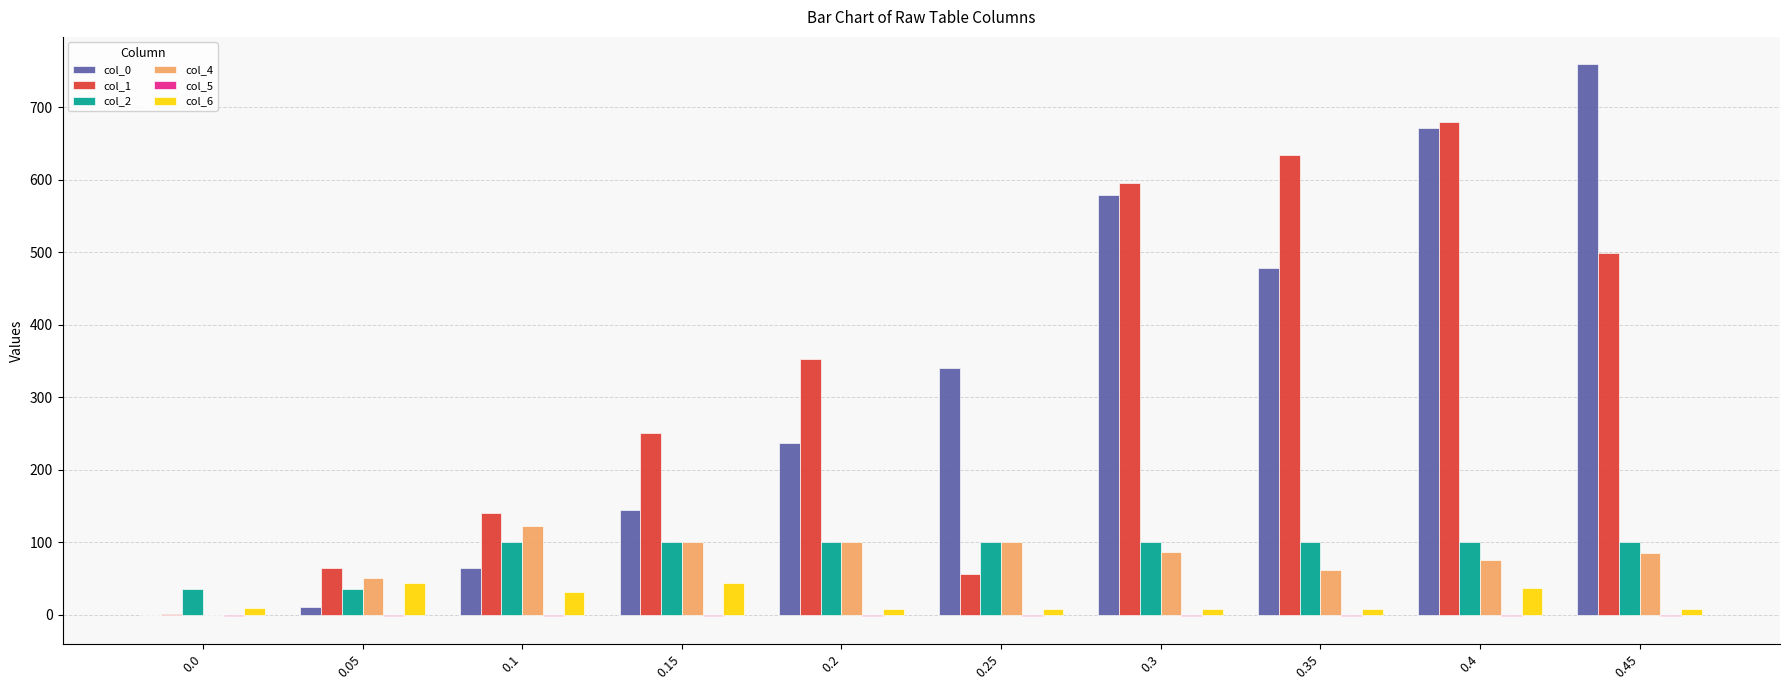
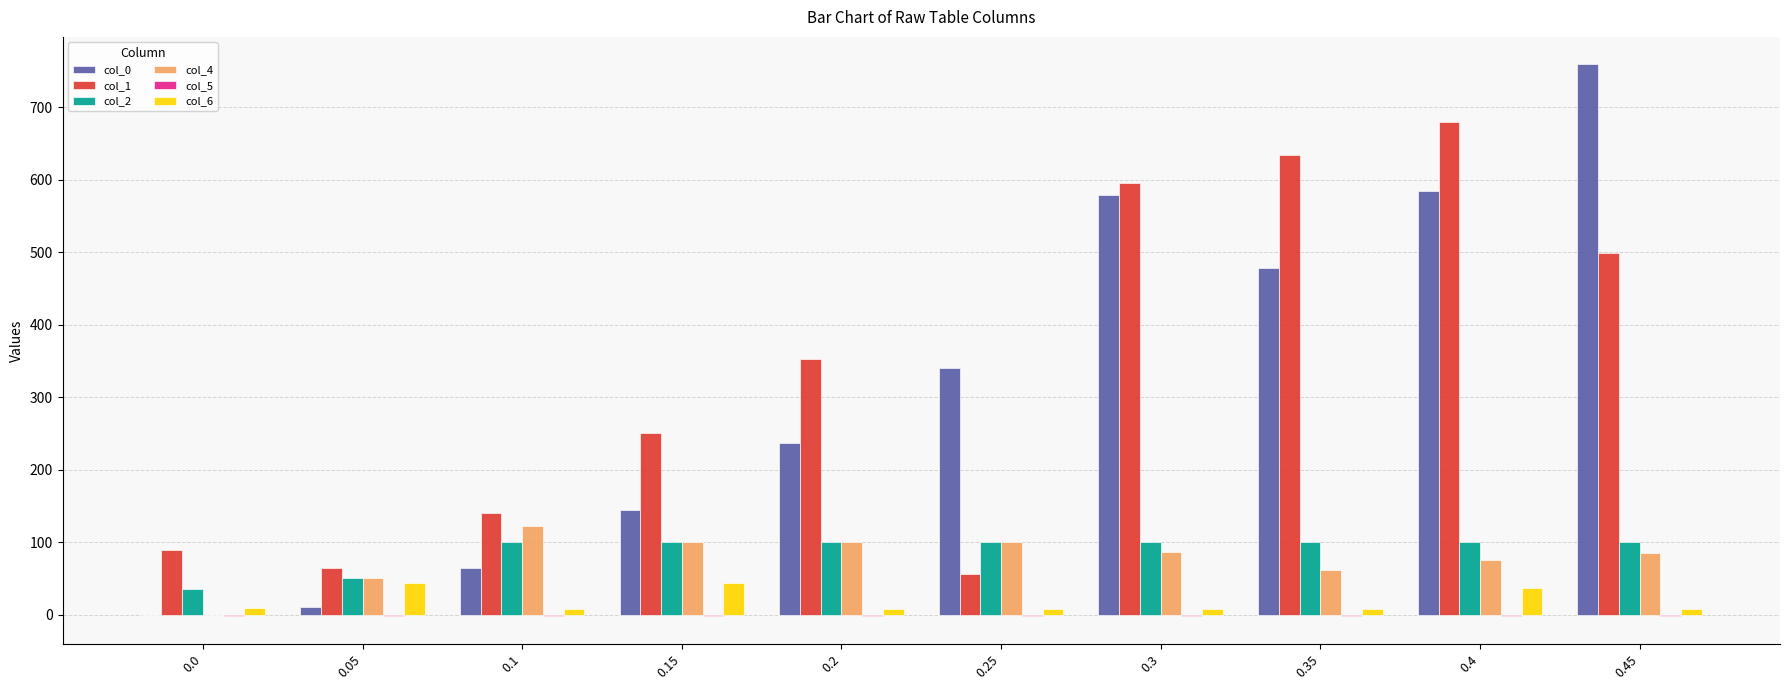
  {
    "col_0": {
      "0.05": 10,
      "0.1": 60,
      "0.15": 140,
      "0.2": 240,
      "0.25": 340,
      "0.3": 580,
      "0.35": 480,
-     "0.4": 670,
+     "0.4": 580,
      "0.45": 760
    },
    "col_1": {
-     "0.0": 0,
+     "0.0": 90,
      "0.05": 60,
      "0.1": 140,
      "0.15": 250,
      "0.2": 350,
      "0.25": 60,
      "0.3": 600,
      "0.35": 630,
      "0.4": 680,
      "0.45": 500
    },
    "col_2": {
      "0.0": 40,
-     "0.05": 40,
+     "0.05": 50,
      "0.1": 100,
      "0.15": 100,
      "0.2": 100,
      "0.25": 100,
      "0.3": 100,
      "0.35": 100,
      "0.4": 100,
      "0.45": 100
    },
    "col_4": {
      "0.0": 0,
      "0.05": 50,
      "0.1": 120,
      "0.15": 100,
      "0.2": 100,
      "0.25": 100,
      "0.3": 90,
      "0.35": 60,
      "0.4": 80,
      "0.45": 90
    },
    "col_6": {
      "0.0": 10,
      "0.05": 40,
-     "0.1": 30,
+     "0.1": 10,
      "0.15": 40,
      "0.2": 10,
      "0.25": 10,
      "0.3": 10,
      "0.35": 10,
      "0.4": 40,
      "0.45": 10
    }
  }
